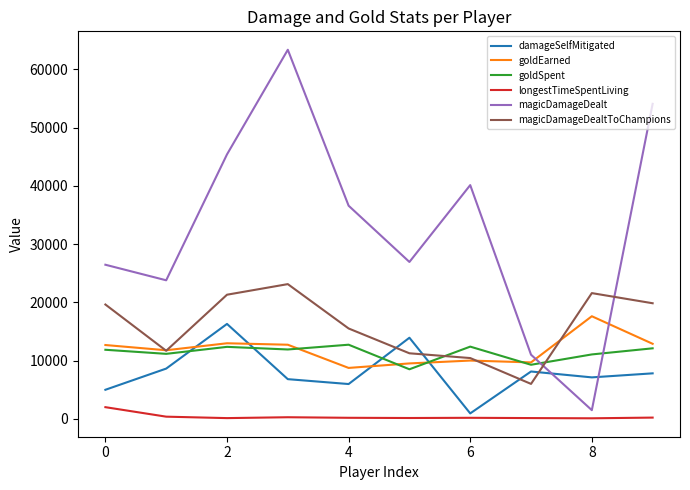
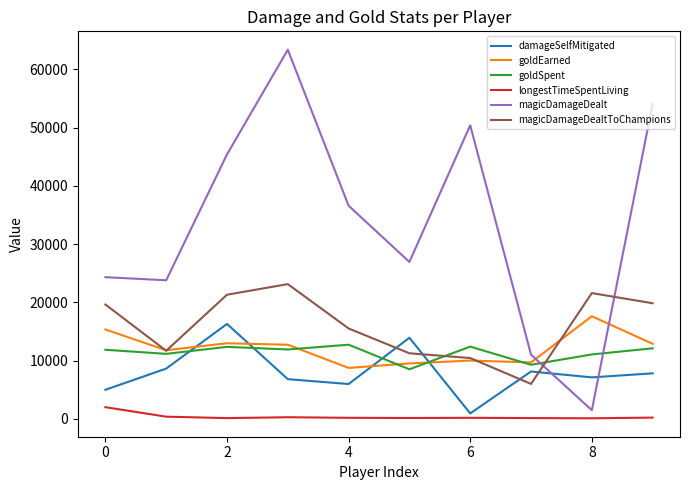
  {
    "damageSelfMitigated": {
      "0": 5000,
      "2": 16000,
      "4": 6000,
      "6": 1000,
      "8": 7000
    },
    "goldEarned": {
-     "0": 13000,
+     "0": 15000,
      "2": 13000,
      "4": 9000,
      "8": 18000
    },
    "goldSpent": {
      "0": 12000,
      "2": 12000,
      "4": 13000,
      "6": 12000,
      "8": 11000
    },
    "longestTimeSpentLiving": {
      "0": 2000,
      "2": 0,
      "4": 0,
      "6": 0,
      "8": 0
    },
    "magicDamageDealt": {
-     "0": 26000,
+     "0": 24000,
      "2": 45000,
      "4": 37000,
-     "6": 40000,
+     "6": 50000,
      "8": 1000
    },
    "magicDamageDealtToChampions": {
      "0": 20000,
      "2": 21000,
      "4": 16000,
      "8": 22000
    }
  }
